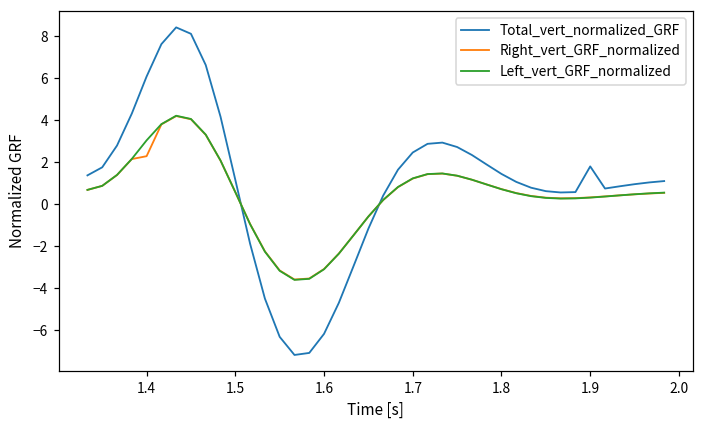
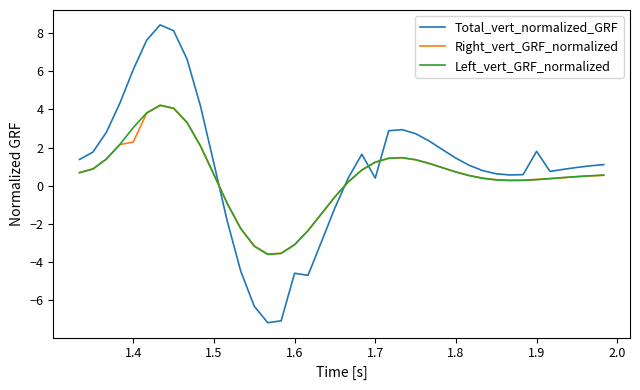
  {
    "Total_vert_normalized_GRF": {
      "1.4": 6.1,
      "1.5": 1.2,
-     "1.6": -6.2,
-     "1.7": 2.5,
+     "1.6": -4.6,
+     "1.7": 0.4,
      "1.8": 1.5,
      "1.9": 1.8
    },
    "Right_vert_GRF_normalized": {
      "1.4": 2.3
    },
    "Left_vert_GRF_normalized": {
      "1.4": 3.0
    }
  }
